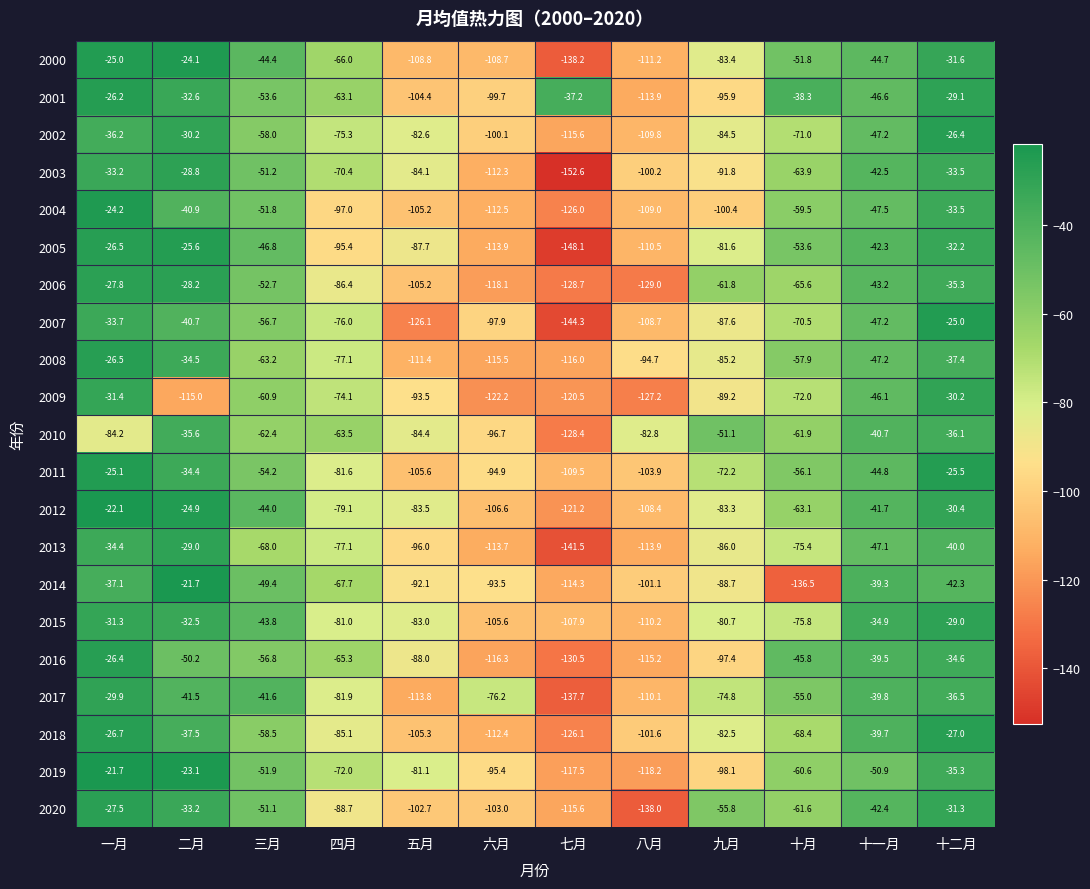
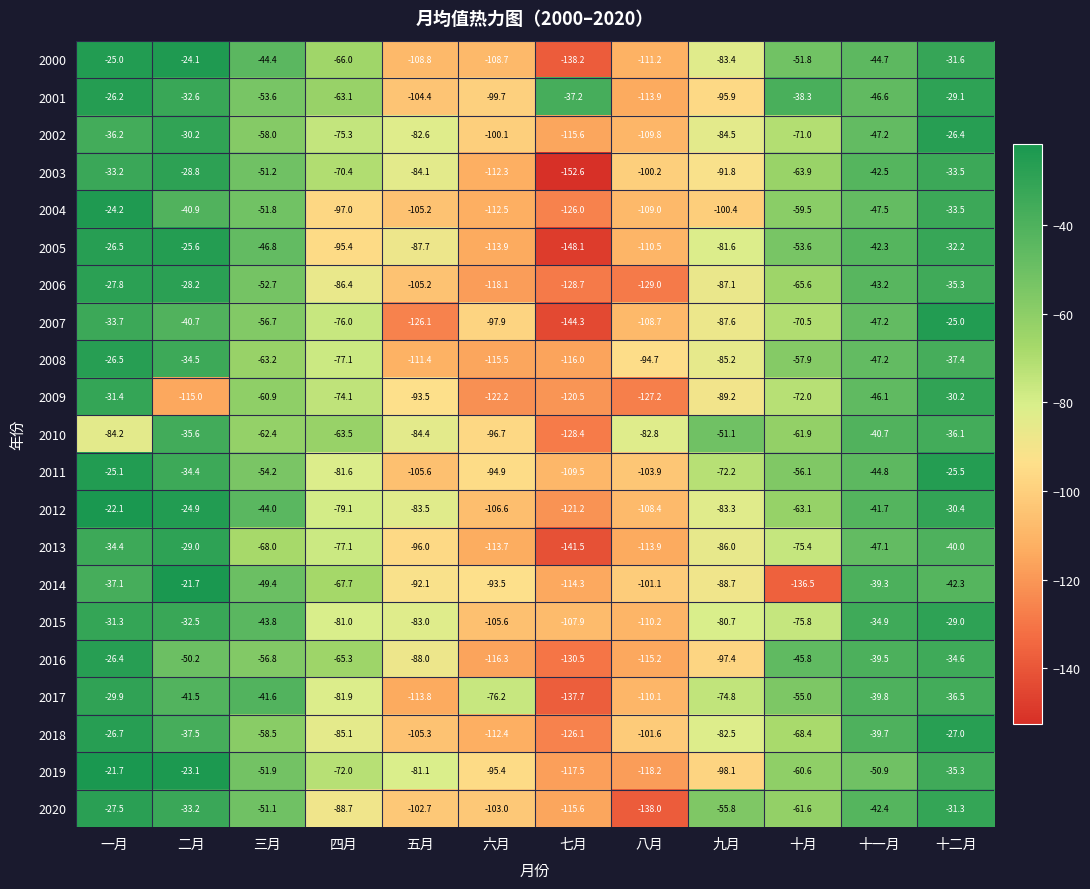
  {
    "2006": {
      "一月": -27.8,
      "二月": -28.2,
      "三月": -52.7,
      "四月": -86.4,
      "五月": -105.2,
      "六月": -118.1,
      "七月": -128.7,
      "八月": -129.0,
-     "九月": -61.8,
+     "九月": -87.1,
      "十月": -65.6,
      "十一月": -43.2,
      "十二月": -35.3
    }
  }
